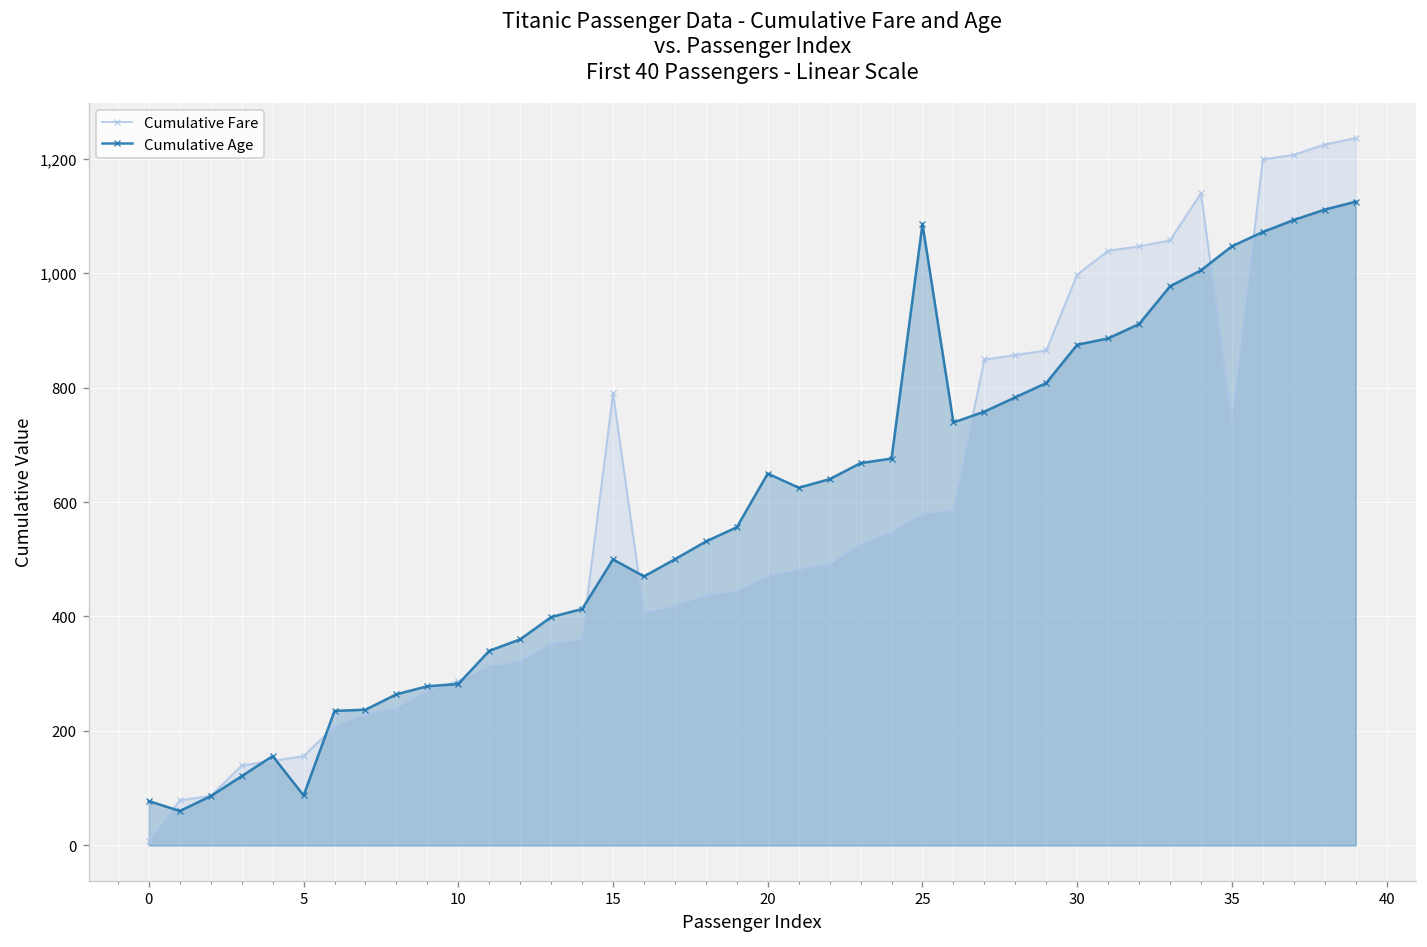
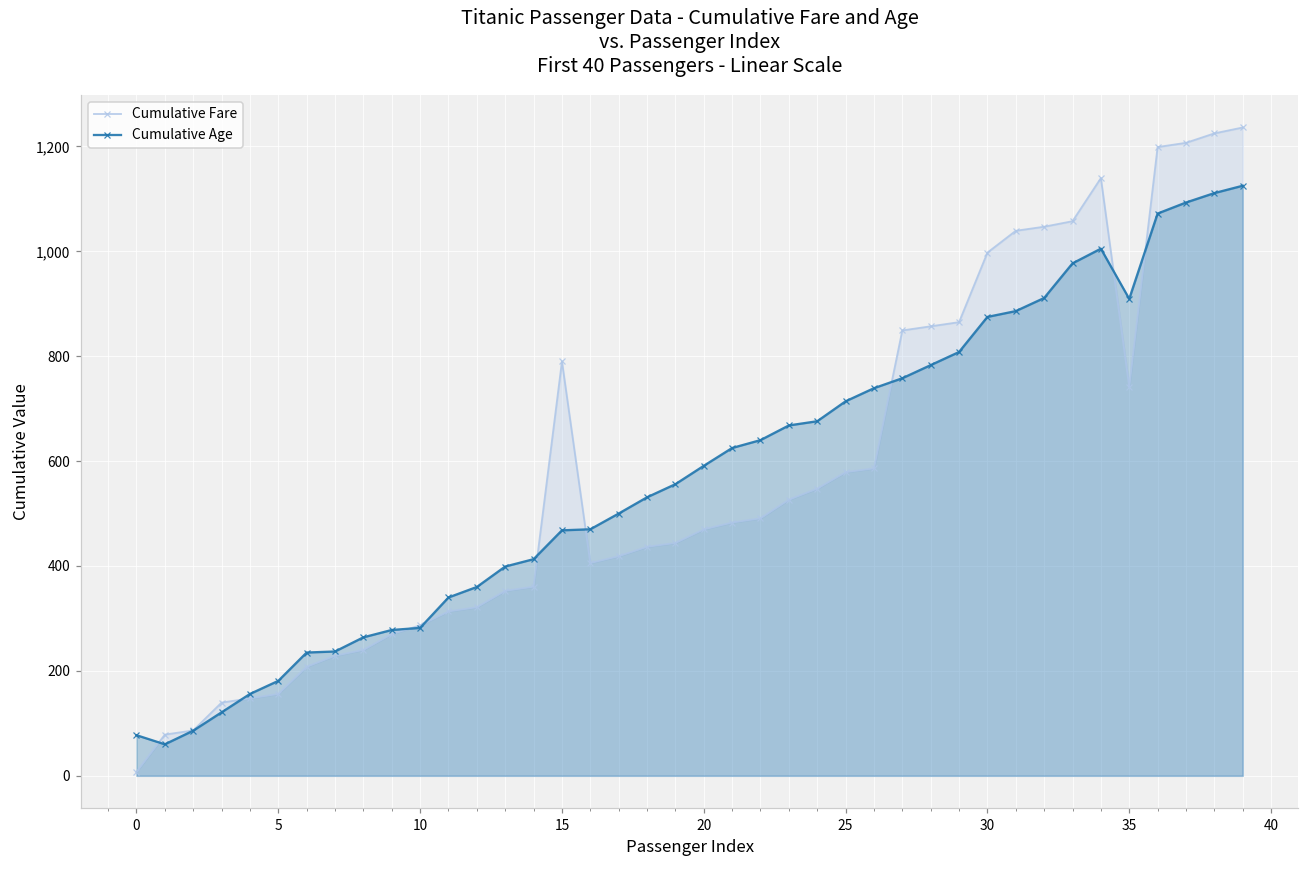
  {
    "Cumulative Fare": {
      "0": "10",
      "5": "160",
      "15": "790",
      "20": "470",
      "25": "580",
      "30": "1,000",
      "35": "740"
    },
    "Cumulative Age": {
      "0": "80",
-     "5": "90",
-     "15": "500",
-     "20": "650",
-     "25": "1,090",
+     "5": "180",
+     "15": "470",
+     "20": "590",
+     "25": "710",
      "30": "870",
-     "35": "1,050"
+     "35": "910"
    }
  }
